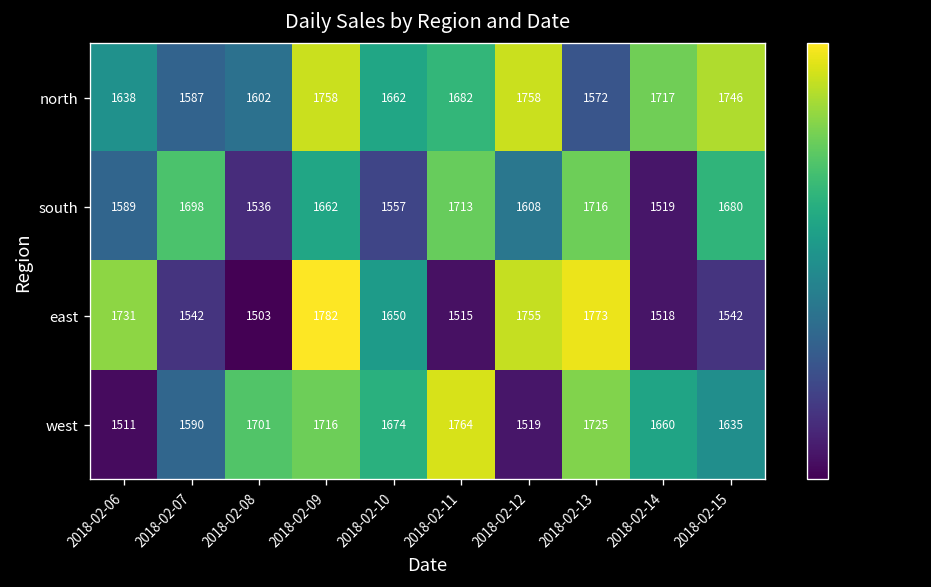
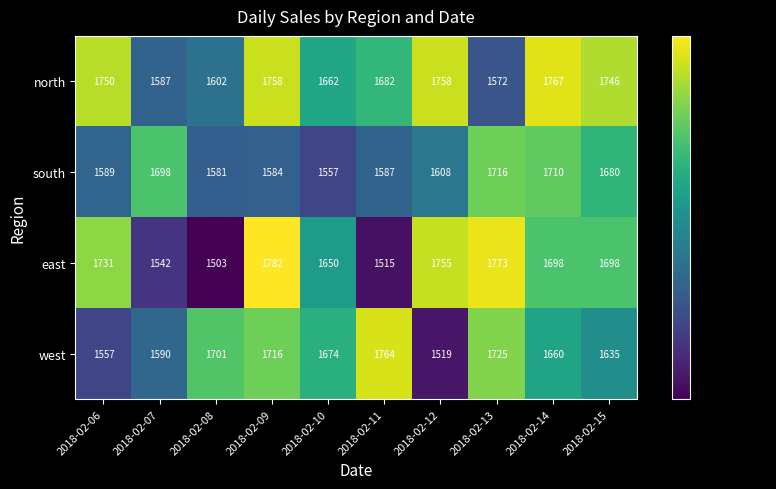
  {
    "north": {
-     "2018-02-06": 1638,
+     "2018-02-06": 1750,
      "2018-02-07": 1587,
      "2018-02-08": 1602,
      "2018-02-09": 1758,
      "2018-02-10": 1662,
      "2018-02-11": 1682,
      "2018-02-12": 1758,
      "2018-02-13": 1572,
-     "2018-02-14": 1717,
+     "2018-02-14": 1767,
      "2018-02-15": 1746
    },
    "south": {
      "2018-02-06": 1589,
      "2018-02-07": 1698,
-     "2018-02-08": 1536,
-     "2018-02-09": 1662,
+     "2018-02-08": 1581,
+     "2018-02-09": 1584,
      "2018-02-10": 1557,
-     "2018-02-11": 1713,
+     "2018-02-11": 1587,
      "2018-02-12": 1608,
      "2018-02-13": 1716,
-     "2018-02-14": 1519,
+     "2018-02-14": 1710,
      "2018-02-15": 1680
    },
    "east": {
      "2018-02-06": 1731,
      "2018-02-07": 1542,
      "2018-02-08": 1503,
      "2018-02-09": 1782,
      "2018-02-10": 1650,
      "2018-02-11": 1515,
      "2018-02-12": 1755,
      "2018-02-13": 1773,
-     "2018-02-14": 1518,
-     "2018-02-15": 1542
+     "2018-02-14": 1698,
+     "2018-02-15": 1698
    },
    "west": {
-     "2018-02-06": 1511,
+     "2018-02-06": 1557,
      "2018-02-07": 1590,
      "2018-02-08": 1701,
      "2018-02-09": 1716,
      "2018-02-10": 1674,
      "2018-02-11": 1764,
      "2018-02-12": 1519,
      "2018-02-13": 1725,
      "2018-02-14": 1660,
      "2018-02-15": 1635
    }
  }
